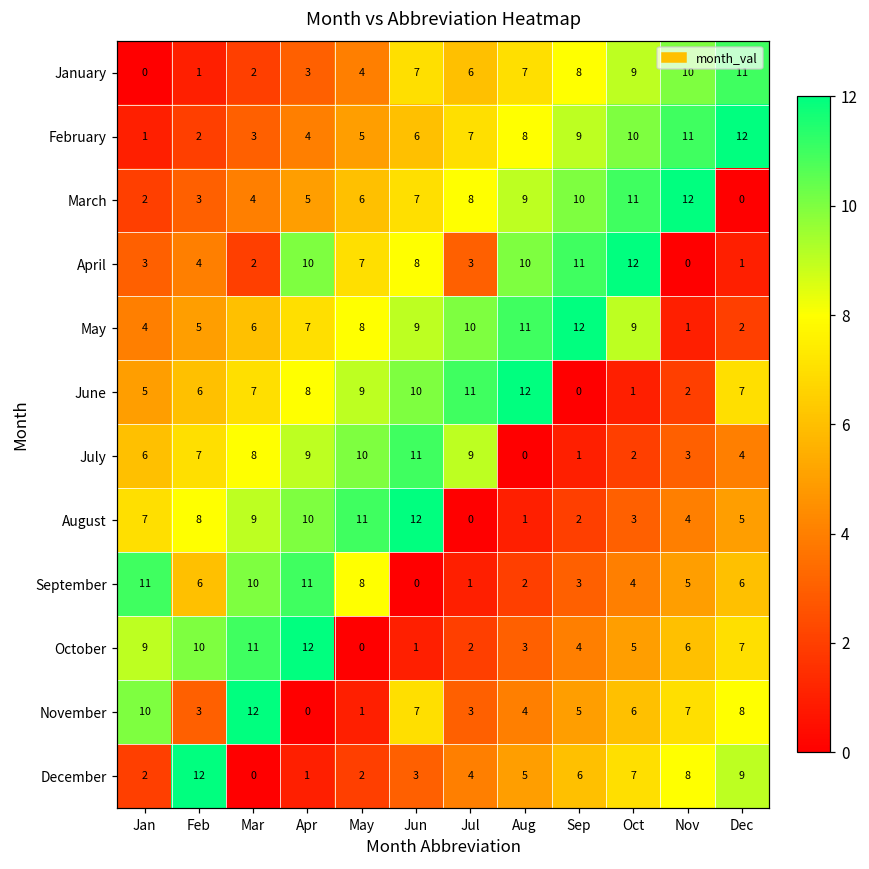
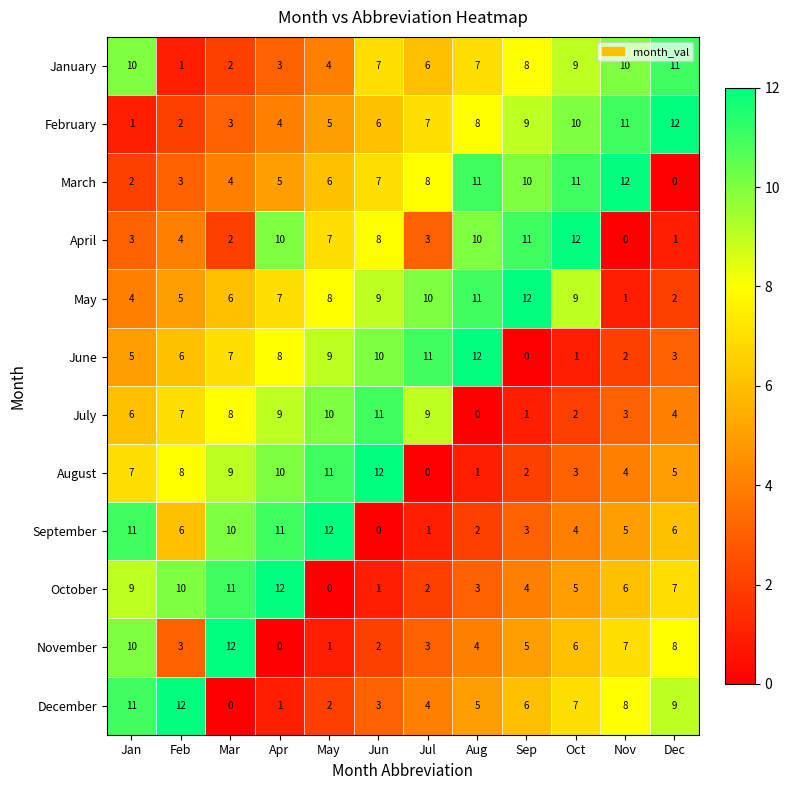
  {
    "January": {
-     "Jan": 0,
+     "Jan": 10,
      "Feb": 1,
      "Mar": 2,
      "Apr": 3,
      "May": 4,
      "Jun": 7,
      "Jul": 6,
      "Aug": 7,
      "Sep": 8,
      "Oct": 9
    },
    "February": {
      "Jan": 1,
      "Feb": 2,
      "Mar": 3,
      "Apr": 4,
      "May": 5,
      "Jun": 6,
      "Jul": 7,
      "Aug": 8,
      "Sep": 9,
      "Oct": 10,
      "Nov": 11,
      "Dec": 12
    },
    "March": {
      "Jan": 2,
      "Feb": 3,
      "Mar": 4,
      "Apr": 5,
      "May": 6,
      "Jun": 7,
      "Jul": 8,
-     "Aug": 9,
+     "Aug": 11,
      "Sep": 10,
      "Oct": 11,
      "Nov": 12,
      "Dec": 0
    },
    "April": {
      "Jan": 3,
      "Feb": 4,
      "Mar": 2,
      "Apr": 10,
      "May": 7,
      "Jun": 8,
      "Jul": 3,
      "Aug": 10,
      "Sep": 11,
      "Oct": 12,
      "Nov": 0,
      "Dec": 1
    },
    "May": {
      "Jan": 4,
      "Feb": 5,
      "Mar": 6,
      "Apr": 7,
      "May": 8,
      "Jun": 9,
      "Jul": 10,
      "Aug": 11,
      "Sep": 12,
      "Oct": 9,
      "Nov": 1,
      "Dec": 2
    },
    "June": {
      "Jan": 5,
      "Feb": 6,
      "Mar": 7,
      "Apr": 8,
      "May": 9,
      "Jun": 10,
      "Jul": 11,
      "Aug": 12,
      "Sep": 0,
      "Oct": 1,
      "Nov": 2,
-     "Dec": 7
+     "Dec": 3
    },
    "July": {
      "Jan": 6,
      "Feb": 7,
      "Mar": 8,
      "Apr": 9,
      "May": 10,
      "Jun": 11,
      "Jul": 9,
      "Aug": 0,
      "Sep": 1,
      "Oct": 2,
      "Nov": 3,
      "Dec": 4
    },
    "August": {
      "Jan": 7,
      "Feb": 8,
      "Mar": 9,
      "Apr": 10,
      "May": 11,
      "Jun": 12,
      "Jul": 0,
      "Aug": 1,
      "Sep": 2,
      "Oct": 3,
      "Nov": 4,
      "Dec": 5
    },
    "September": {
      "Jan": 11,
      "Feb": 6,
      "Mar": 10,
      "Apr": 11,
-     "May": 8,
+     "May": 12,
      "Jun": 0,
      "Jul": 1,
      "Aug": 2,
      "Sep": 3,
      "Oct": 4,
      "Nov": 5,
      "Dec": 6
    },
    "October": {
      "Jan": 9,
      "Feb": 10,
      "Mar": 11,
      "Apr": 12,
      "May": 0,
      "Jun": 1,
      "Jul": 2,
      "Aug": 3,
      "Sep": 4,
      "Oct": 5,
      "Nov": 6,
      "Dec": 7
    },
    "November": {
      "Jan": 10,
      "Feb": 3,
      "Mar": 12,
      "Apr": 0,
      "May": 1,
-     "Jun": 7,
+     "Jun": 2,
      "Jul": 3,
      "Aug": 4,
      "Sep": 5,
      "Oct": 6,
      "Nov": 7,
      "Dec": 8
    },
    "December": {
-     "Jan": 2,
+     "Jan": 11,
      "Feb": 12,
      "Mar": 0,
      "Apr": 1,
      "May": 2,
      "Jun": 3,
      "Jul": 4,
      "Aug": 5,
      "Sep": 6,
      "Oct": 7,
      "Nov": 8,
      "Dec": 9
    }
  }
